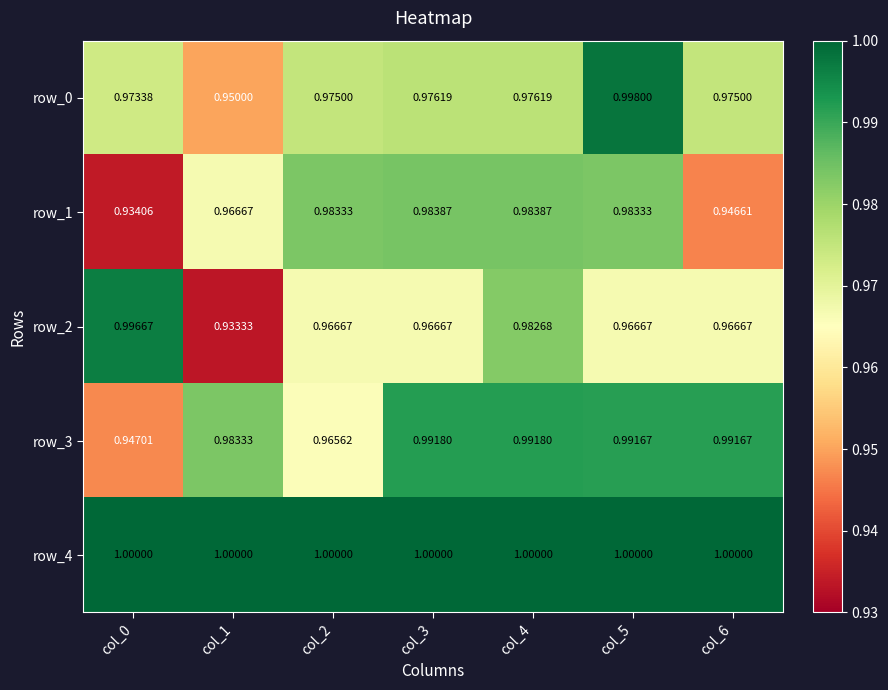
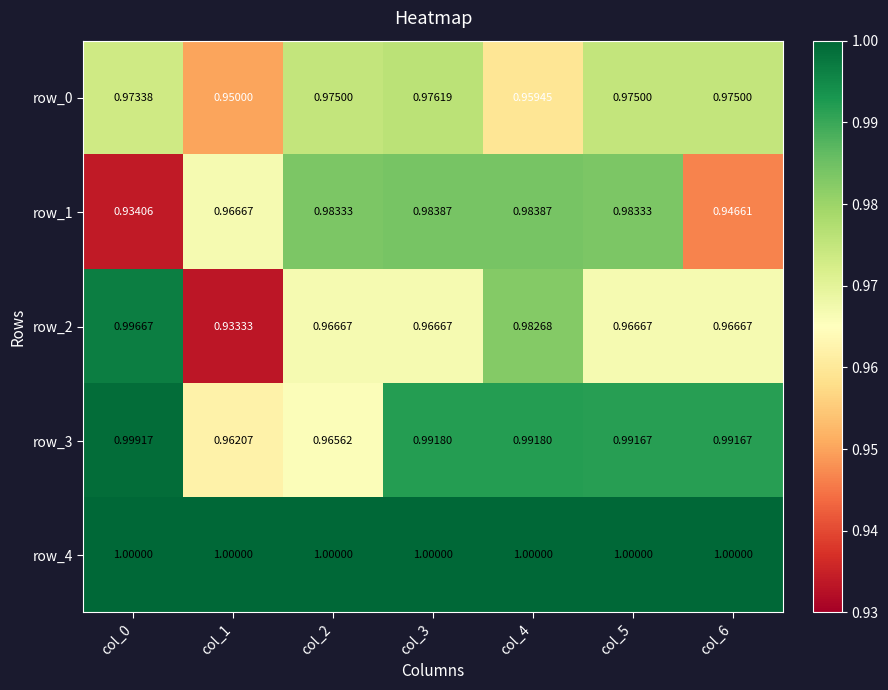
  {
    "row_0": {
      "col_0": 0.97338,
      "col_1": 0.95000,
      "col_2": 0.97500,
      "col_3": 0.97619,
-     "col_4": 0.97619,
-     "col_5": 0.99800,
+     "col_4": 0.95945,
+     "col_5": 0.97500,
      "col_6": 0.97500
    },
    "row_1": {
      "col_0": 0.93406,
      "col_1": 0.96667,
      "col_2": 0.98333,
      "col_3": 0.98387,
      "col_4": 0.98387,
      "col_5": 0.98333,
      "col_6": 0.94661
    },
    "row_2": {
      "col_0": 0.99667,
      "col_1": 0.93333,
      "col_2": 0.96667,
      "col_3": 0.96667,
      "col_4": 0.98268,
      "col_5": 0.96667,
      "col_6": 0.96667
    },
    "row_3": {
-     "col_0": 0.94701,
-     "col_1": 0.98333,
+     "col_0": 0.99917,
+     "col_1": 0.96207,
      "col_2": 0.96562,
      "col_3": 0.99180,
      "col_4": 0.99180,
      "col_5": 0.99167,
      "col_6": 0.99167
    },
    "row_4": {
      "col_0": 1.00000,
      "col_1": 1.00000,
      "col_2": 1.00000,
      "col_3": 1.00000,
      "col_4": 1.00000,
      "col_5": 1.00000,
      "col_6": 1.00000
    }
  }
